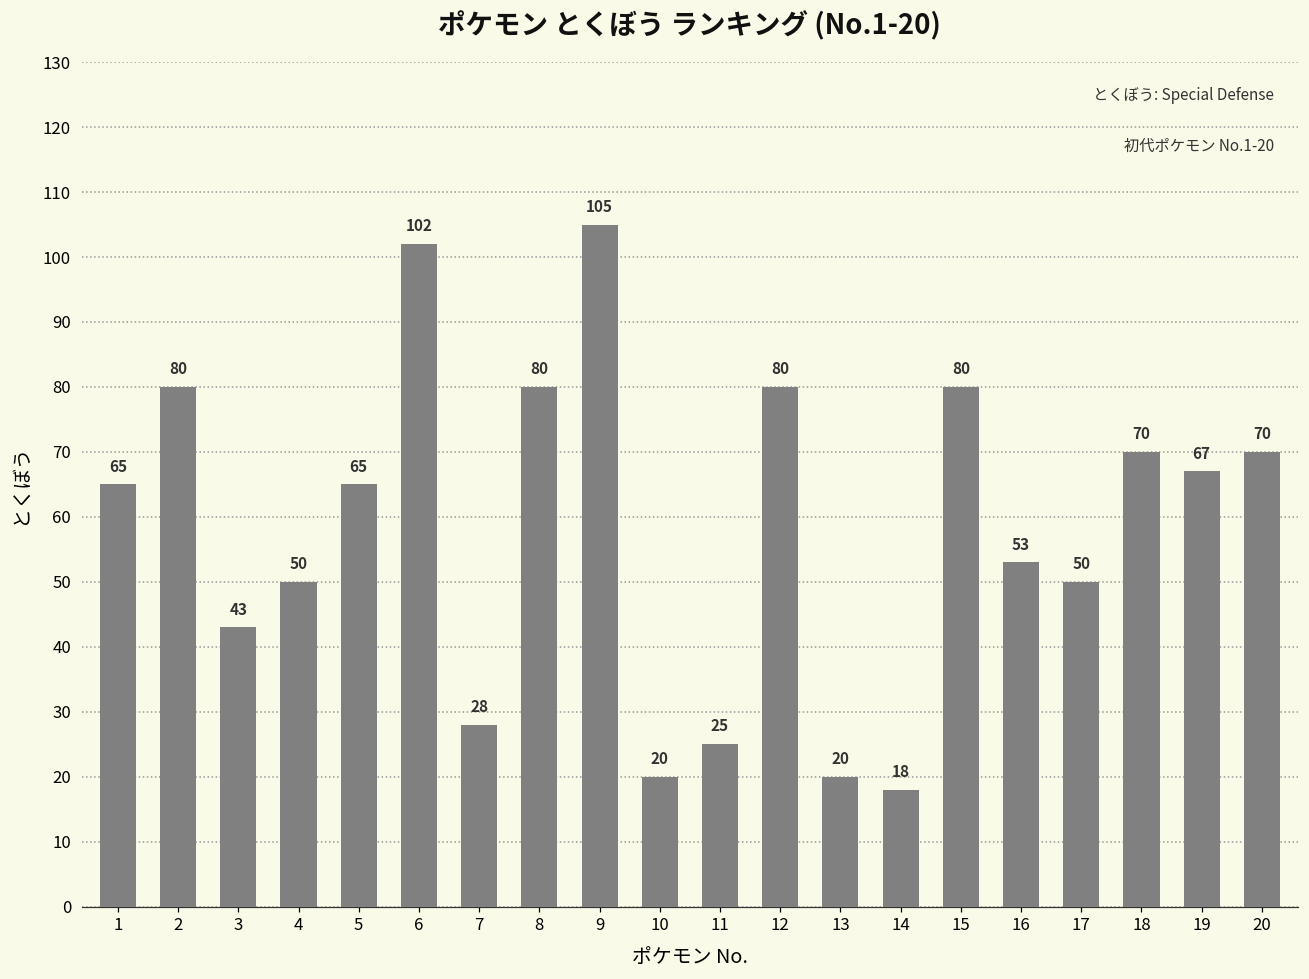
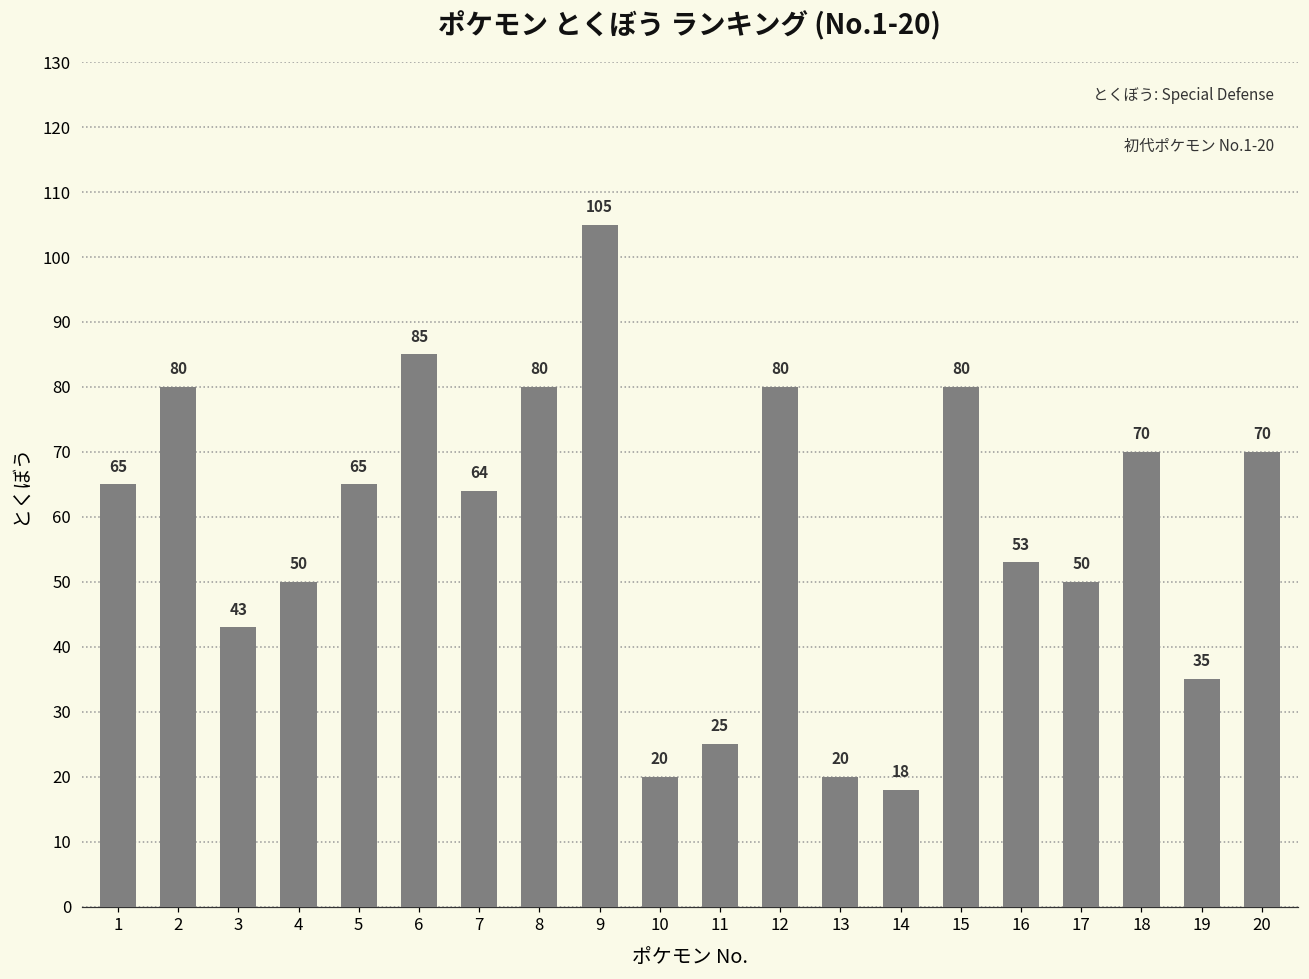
  {
    "1": 65,
    "2": 80,
    "3": 43,
    "4": 50,
    "5": 65,
-   "6": 102,
-   "7": 28,
+   "6": 85,
+   "7": 64,
    "8": 80,
    "9": 105,
    "10": 20,
    "11": 25,
    "12": 80,
    "13": 20,
    "14": 18,
    "15": 80,
    "16": 53,
    "17": 50,
    "18": 70,
-   "19": 67,
+   "19": 35,
    "20": 70
  }
